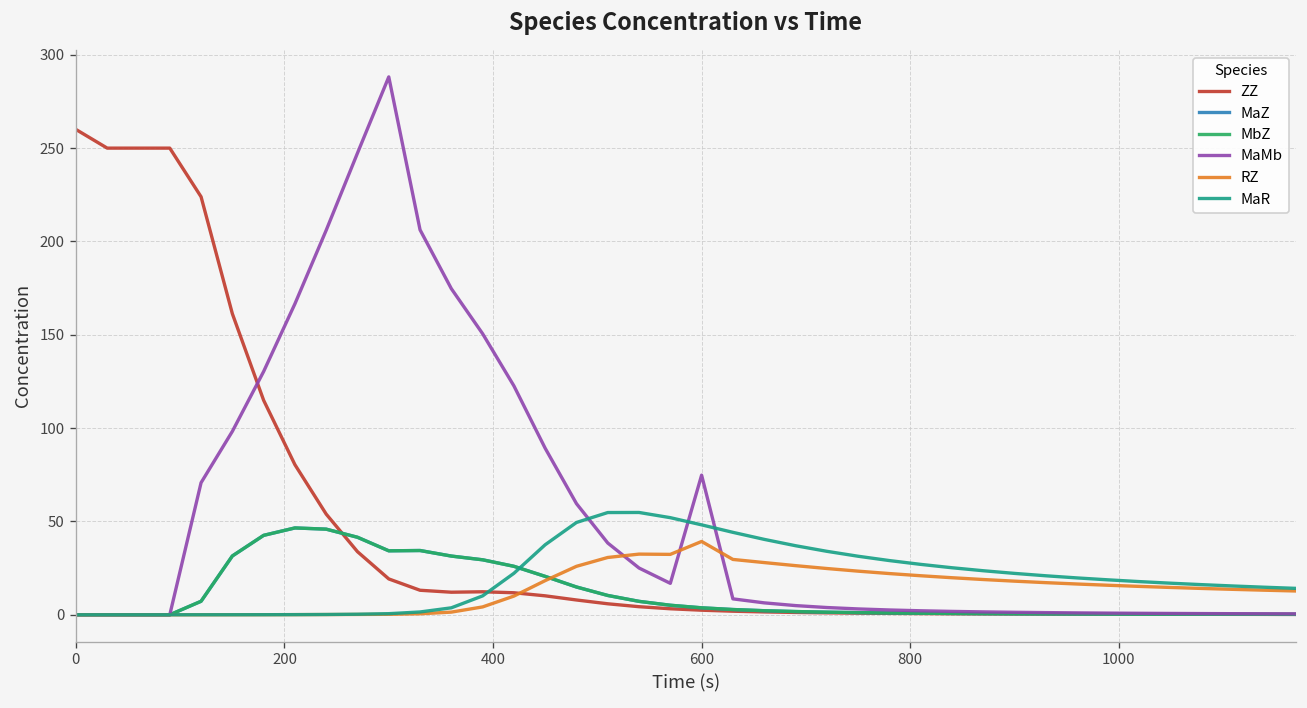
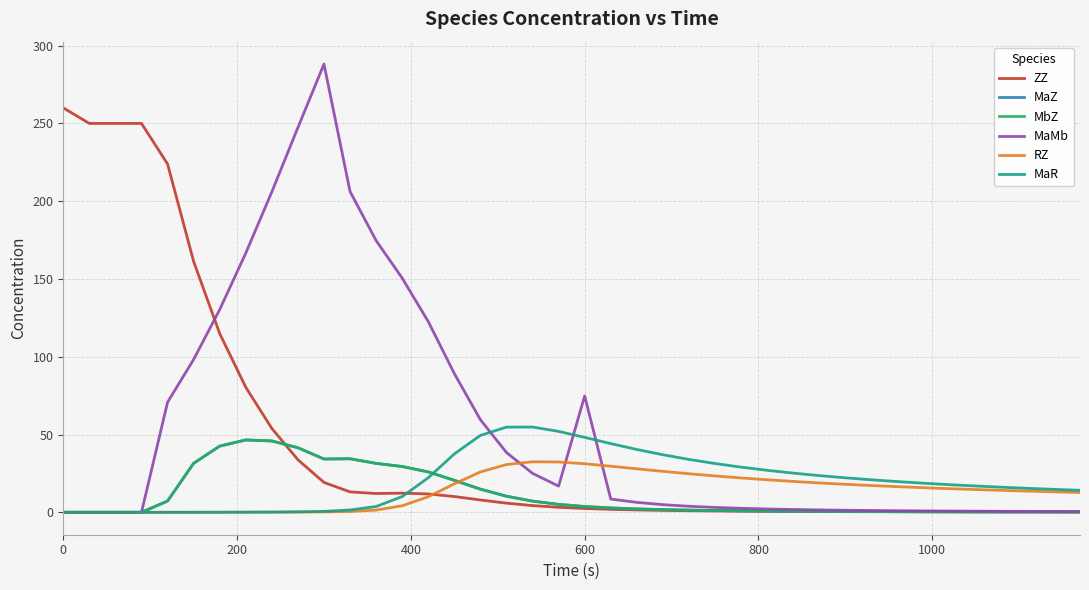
  {
    "ZZ": {
      "0": 260
    },
    "MaMb": {
      "600": 75
    },
    "RZ": {
-     "600": 39
+     "600": 31
    }
  }
